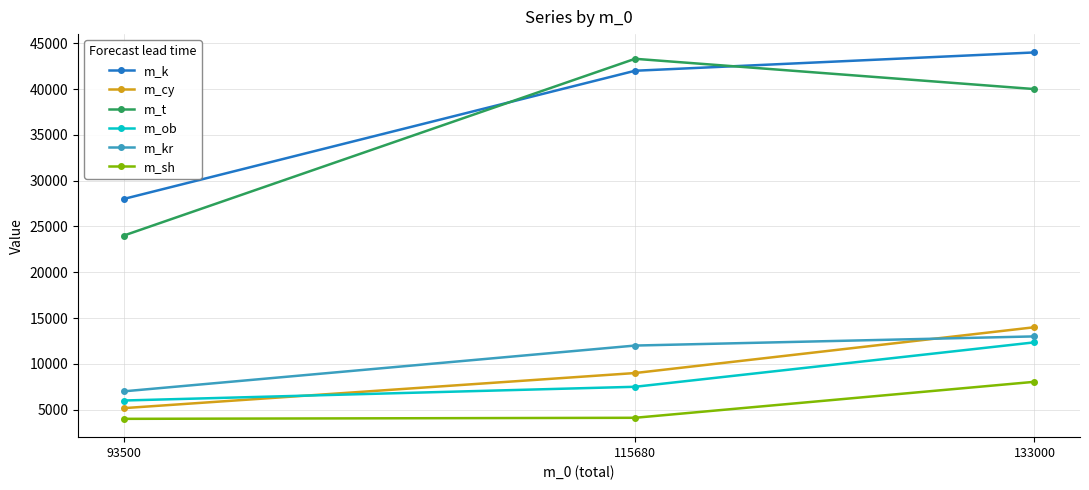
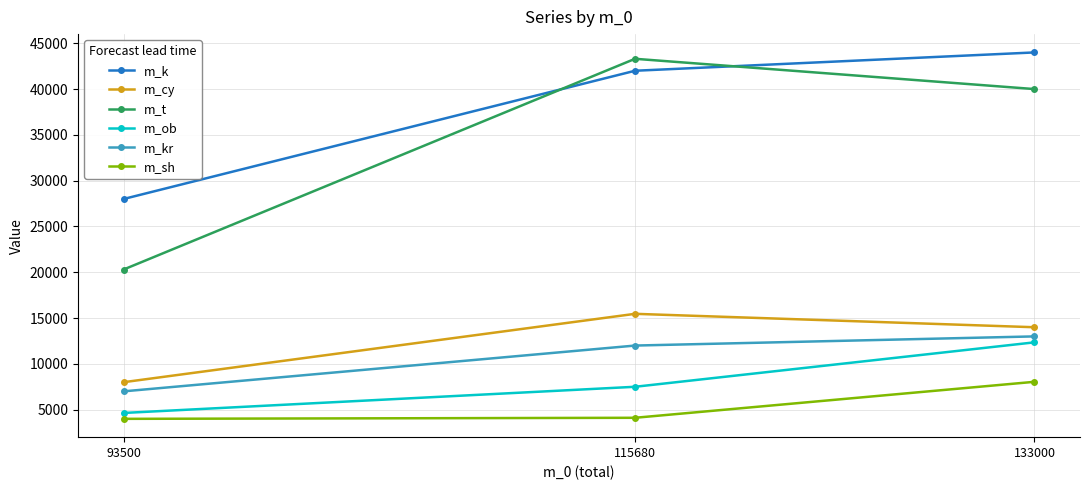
  {
    "m_cy": {
-     "93500": 5000,
-     "115680": 9000,
+     "93500": 8000,
+     "115680": 15000,
      "133000": 14000
    },
    "m_t": {
-     "93500": 24000,
+     "93500": 20000,
      "115680": 43000,
      "133000": 40000
    },
    "m_ob": {
-     "93500": 6000,
+     "93500": 5000,
      "115680": 8000,
      "133000": 12000
    },
    "m_sh": {
      "93500": 4000,
      "115680": 4000,
      "133000": 8000
    }
  }
